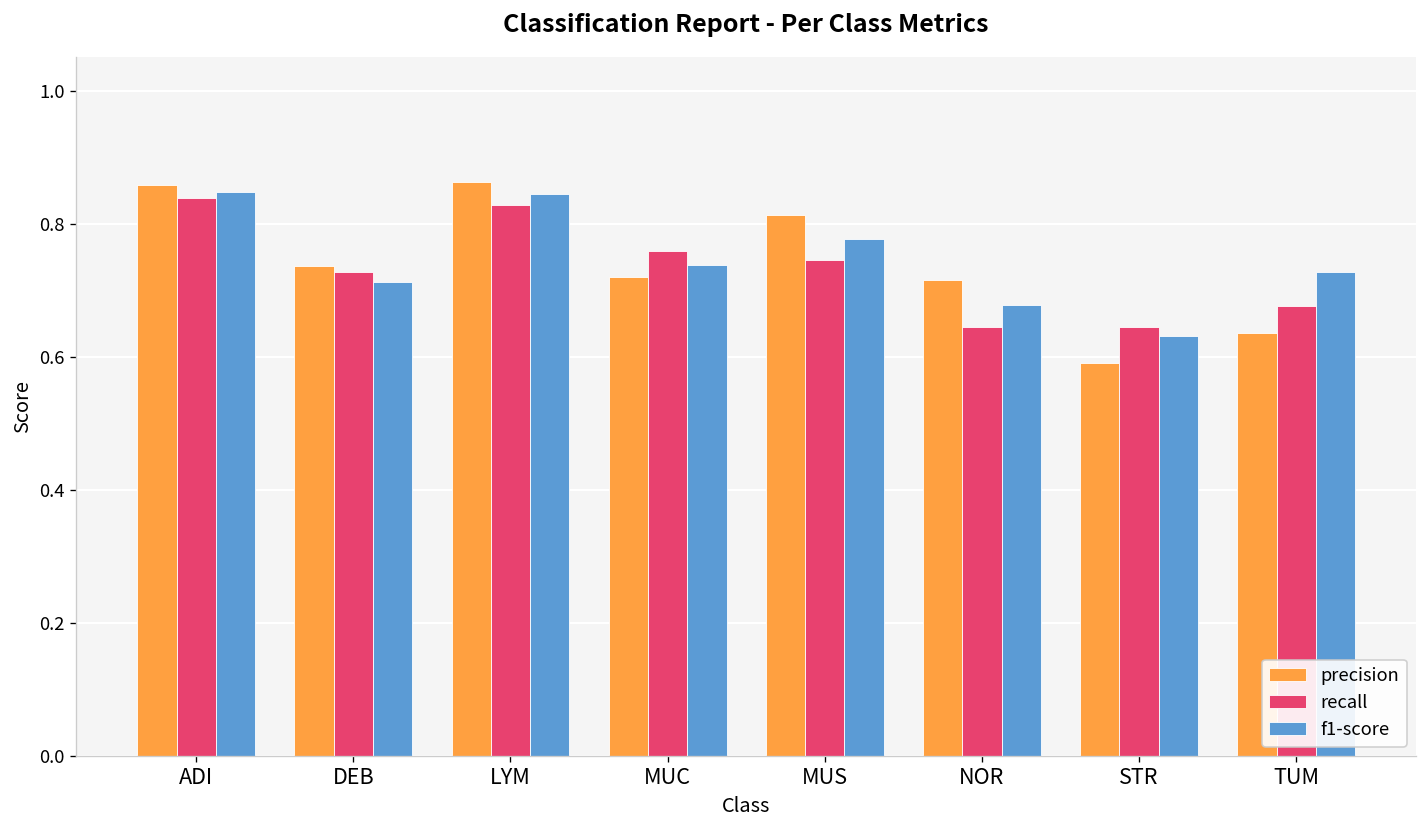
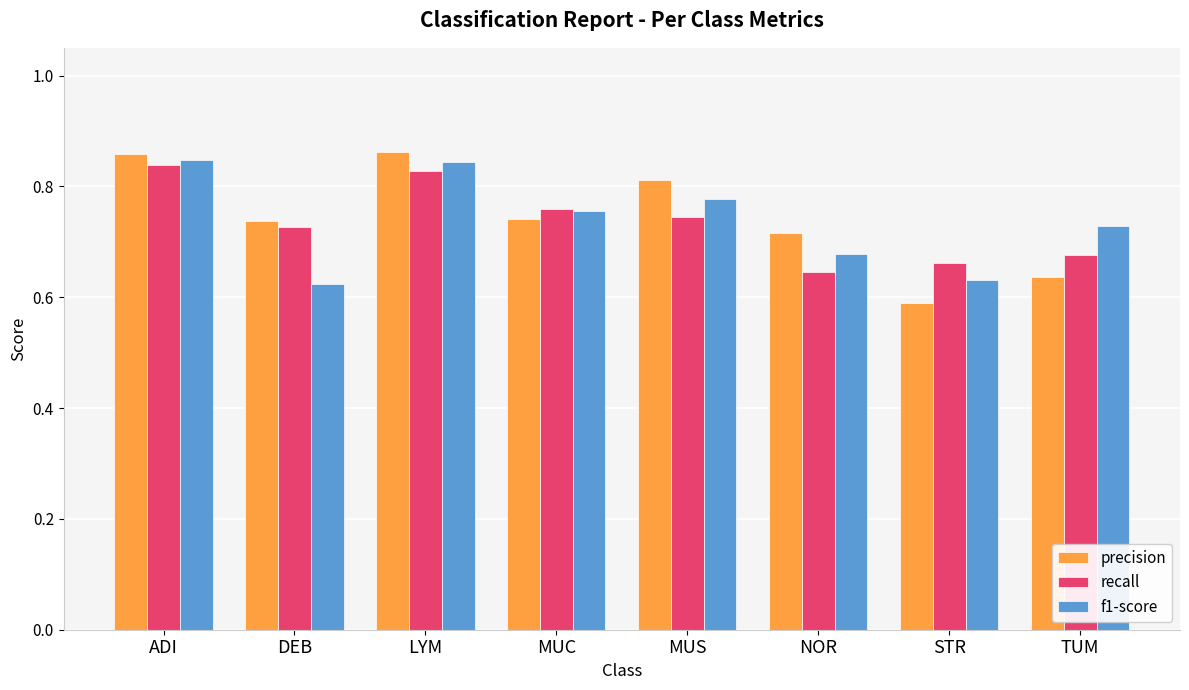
  {
    "precision": {
      "ADI": 0.86,
      "DEB": 0.74,
      "LYM": 0.86,
-     "MUC": 0.72,
+     "MUC": 0.74,
      "MUS": 0.81,
      "NOR": 0.72,
      "STR": 0.59,
      "TUM": 0.64
    },
    "recall": {
      "ADI": 0.84,
      "DEB": 0.73,
      "LYM": 0.83,
      "MUC": 0.76,
      "MUS": 0.75,
      "NOR": 0.65,
-     "STR": 0.64,
+     "STR": 0.66,
      "TUM": 0.68
    },
    "f1-score": {
      "ADI": 0.85,
-     "DEB": 0.71,
+     "DEB": 0.62,
      "LYM": 0.84,
-     "MUC": 0.74,
+     "MUC": 0.76,
      "MUS": 0.78,
      "NOR": 0.68,
      "STR": 0.63,
      "TUM": 0.73
    }
  }
